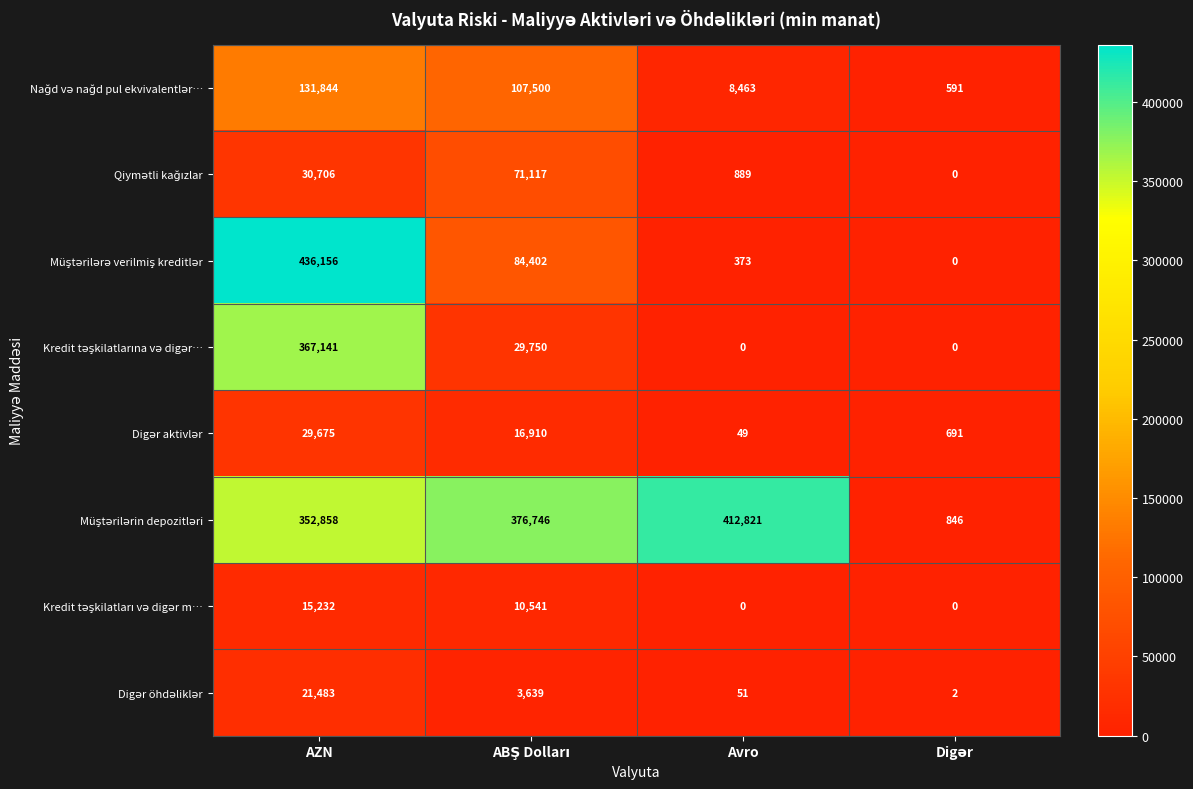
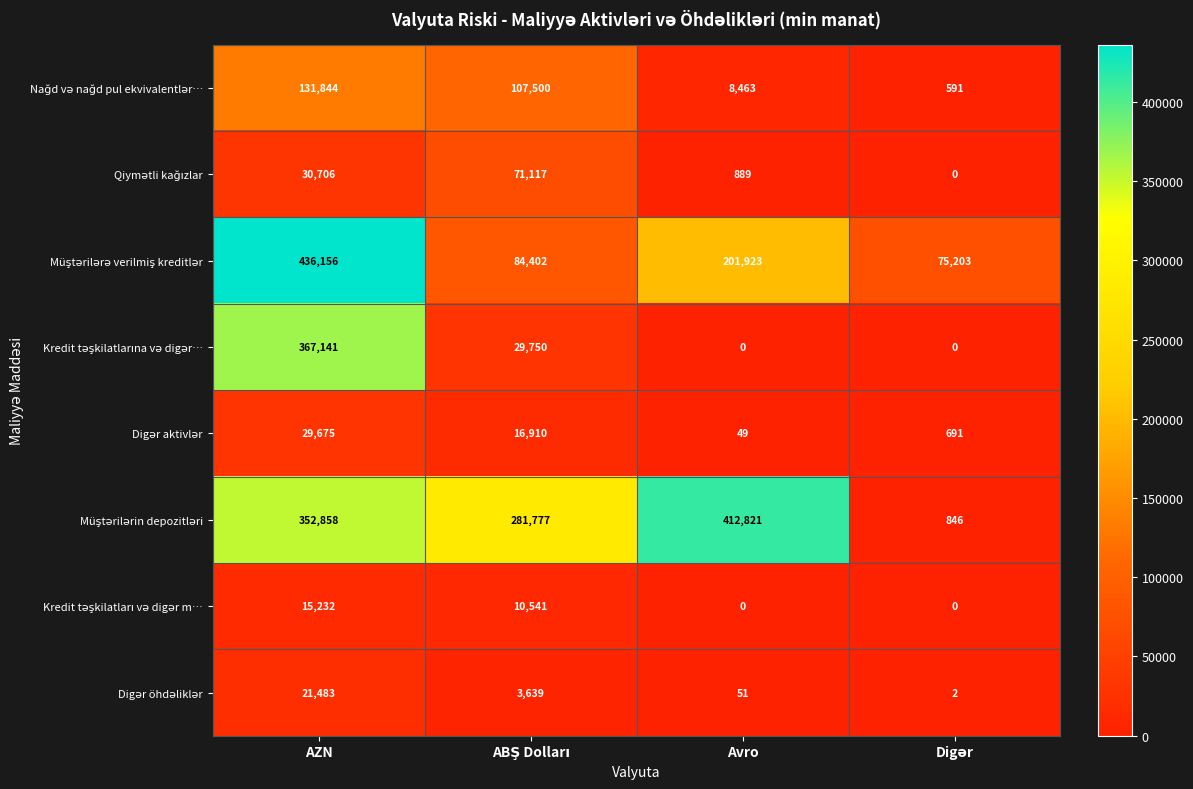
  {
    "Nağd və nağd pul ekvivalentlər…": {
      "AZN": "131,844",
      "ABŞ Dolları": "107,500",
      "Avro": "8,463",
      "Digər": "591"
    },
    "Qiymətli kağızlar": {
      "AZN": "30,706",
      "ABŞ Dolları": "71,117",
      "Avro": "889",
      "Digər": "0"
    },
    "Müştərilərə verilmiş kreditlər": {
      "AZN": "436,156",
      "ABŞ Dolları": "84,402",
-     "Avro": "373",
-     "Digər": "0"
+     "Avro": "201,923",
+     "Digər": "75,203"
    },
    "Kredit təşkilatlarına və digər…": {
      "AZN": "367,141",
      "ABŞ Dolları": "29,750",
      "Avro": "0",
      "Digər": "0"
    },
    "Digər aktivlər": {
      "AZN": "29,675",
      "ABŞ Dolları": "16,910",
      "Avro": "49",
      "Digər": "691"
    },
    "Müştərilərin depozitləri": {
      "AZN": "352,858",
-     "ABŞ Dolları": "376,746",
+     "ABŞ Dolları": "281,777",
      "Avro": "412,821",
      "Digər": "846"
    },
    "Kredit təşkilatları və digər m…": {
      "AZN": "15,232",
      "ABŞ Dolları": "10,541",
      "Avro": "0",
      "Digər": "0"
    },
    "Digər öhdəliklər": {
      "AZN": "21,483",
      "ABŞ Dolları": "3,639",
      "Avro": "51",
      "Digər": "2"
    }
  }
